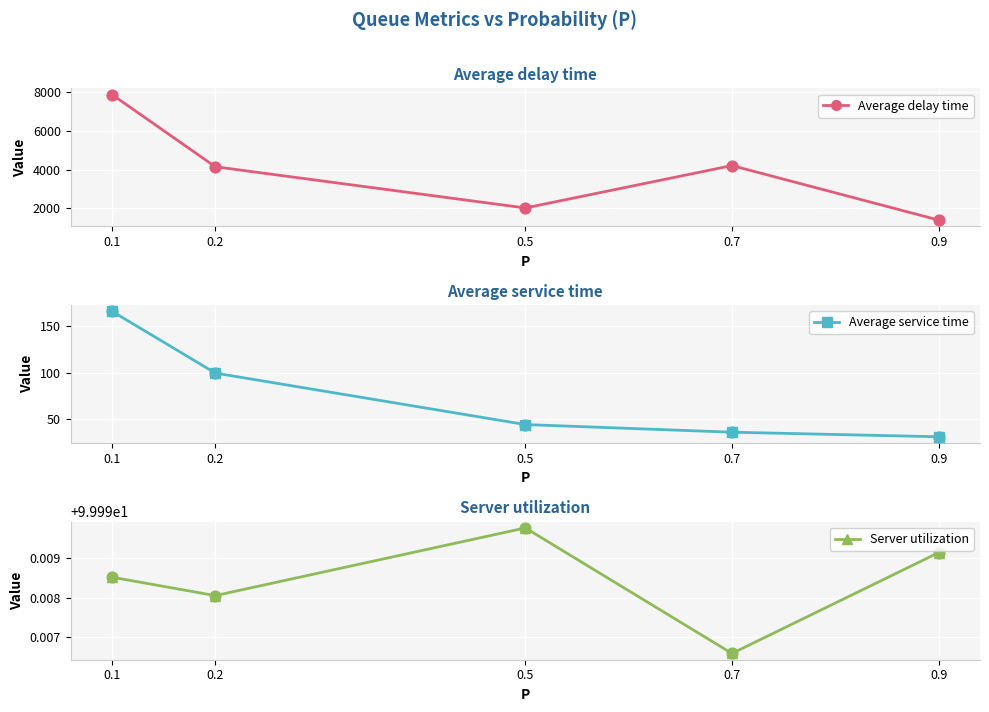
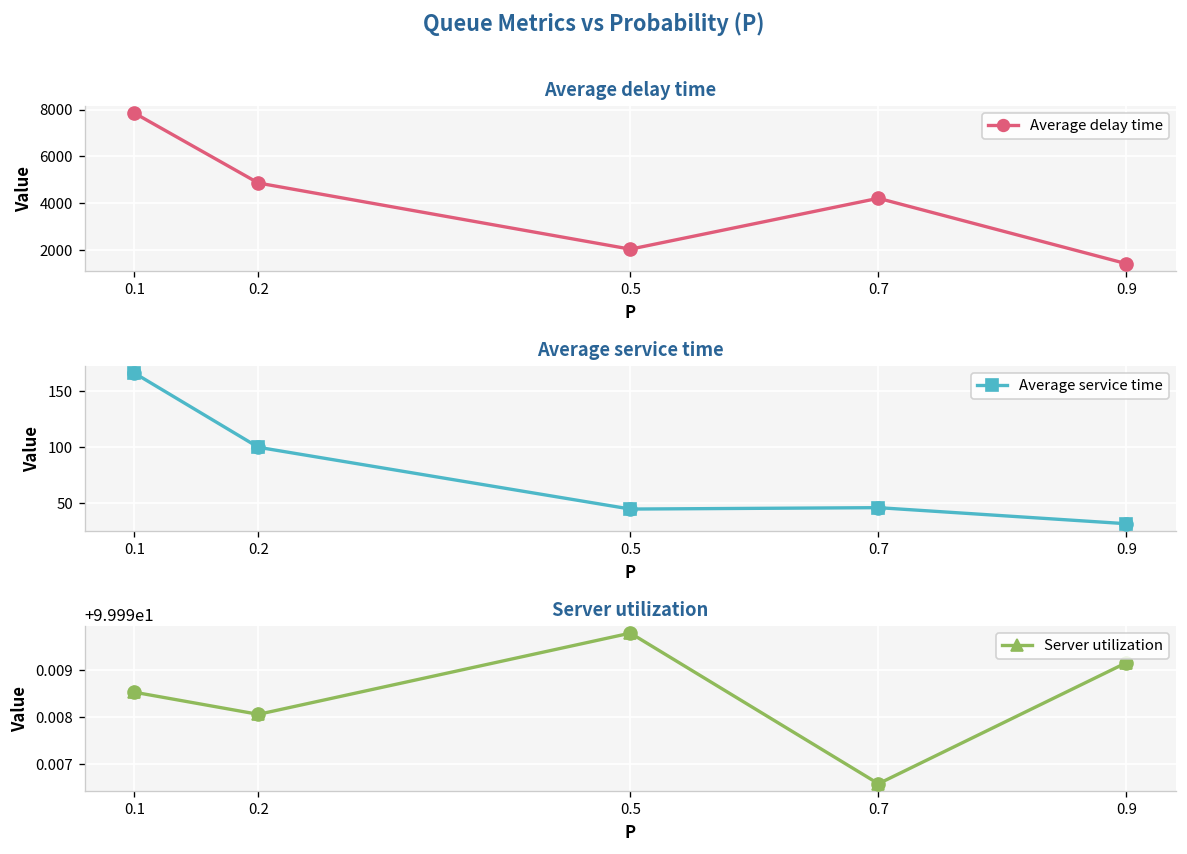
  {
    "Average delay time": {
      "0.1": 7900,
-     "0.2": 4100,
+     "0.2": 4900,
      "0.5": 2000,
      "0.7": 4200,
      "0.9": 1400
    },
    "Average service time": {
      "0.1": 170,
      "0.2": 100,
      "0.5": 40,
-     "0.7": 40,
+     "0.7": 50,
      "0.9": 30
    },
    "Server utilization": {
      "0.1": 99.9985,
      "0.2": 99.9981,
      "0.5": 99.9998,
      "0.7": 99.9966,
      "0.9": 99.9991
    }
  }
